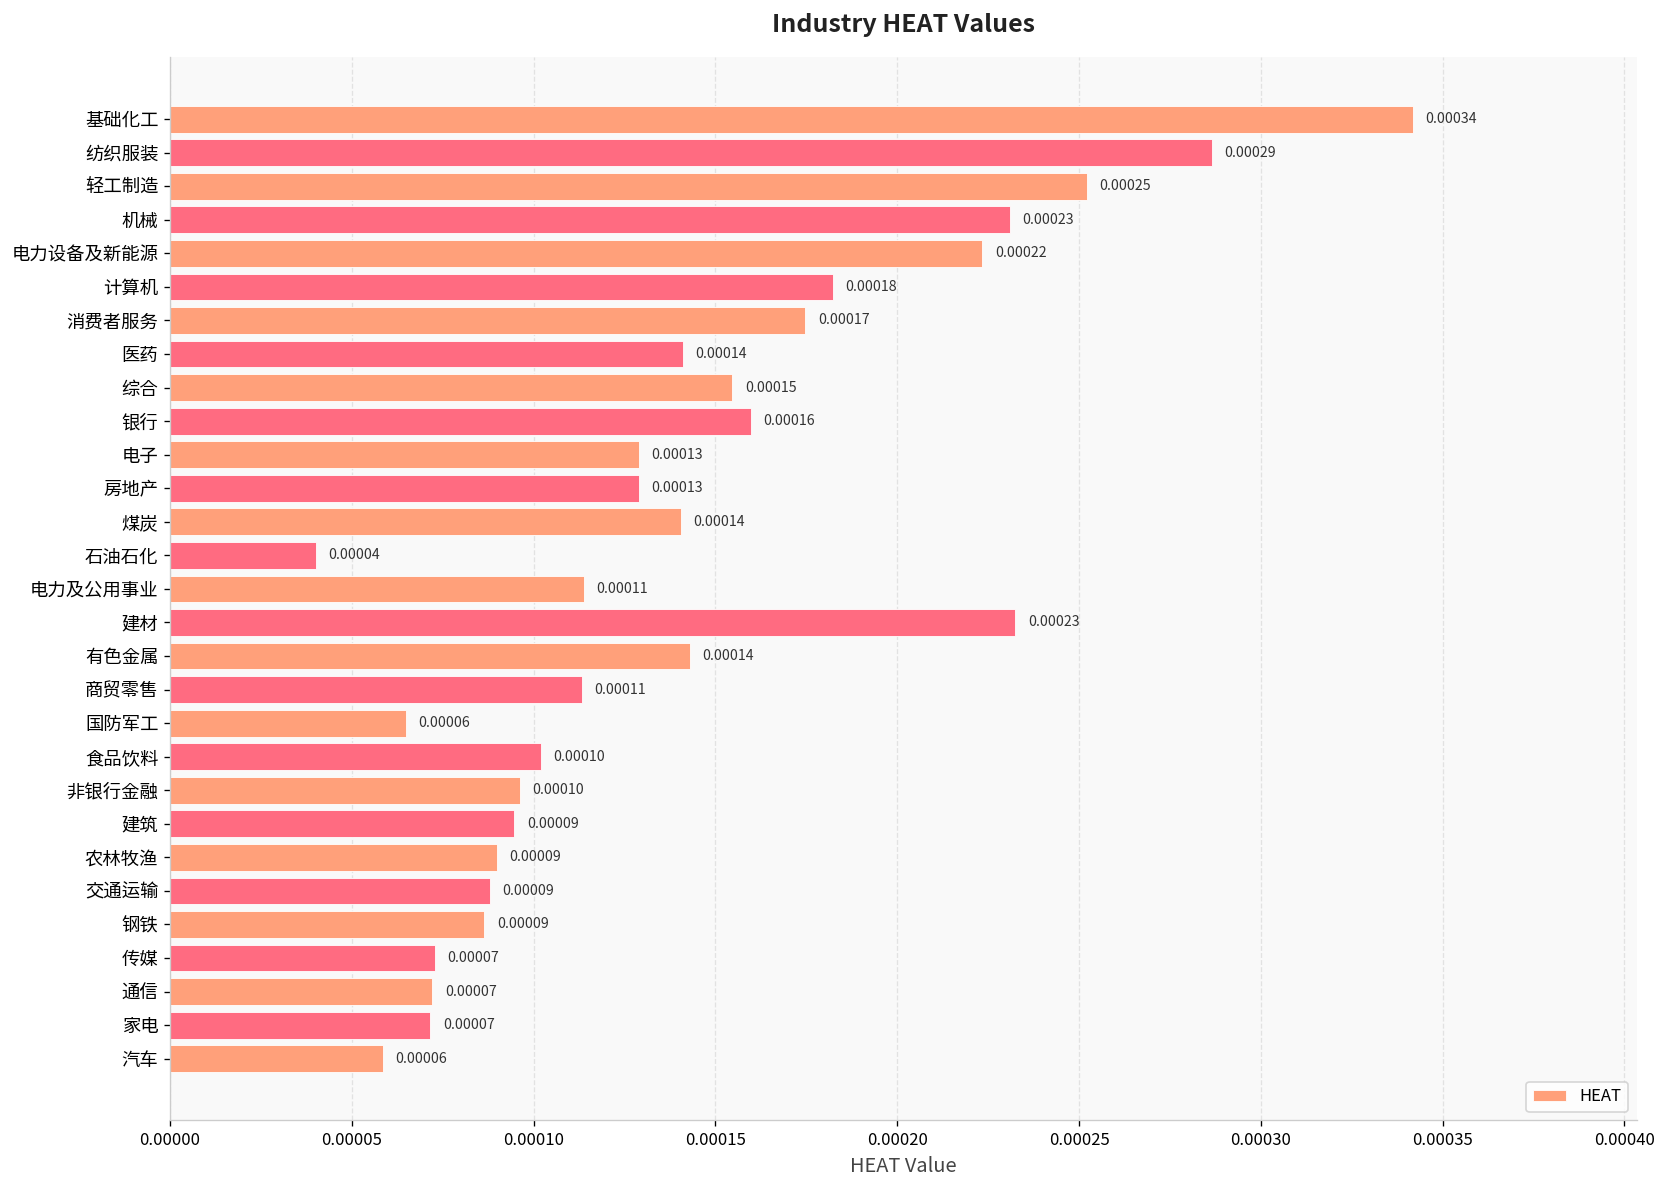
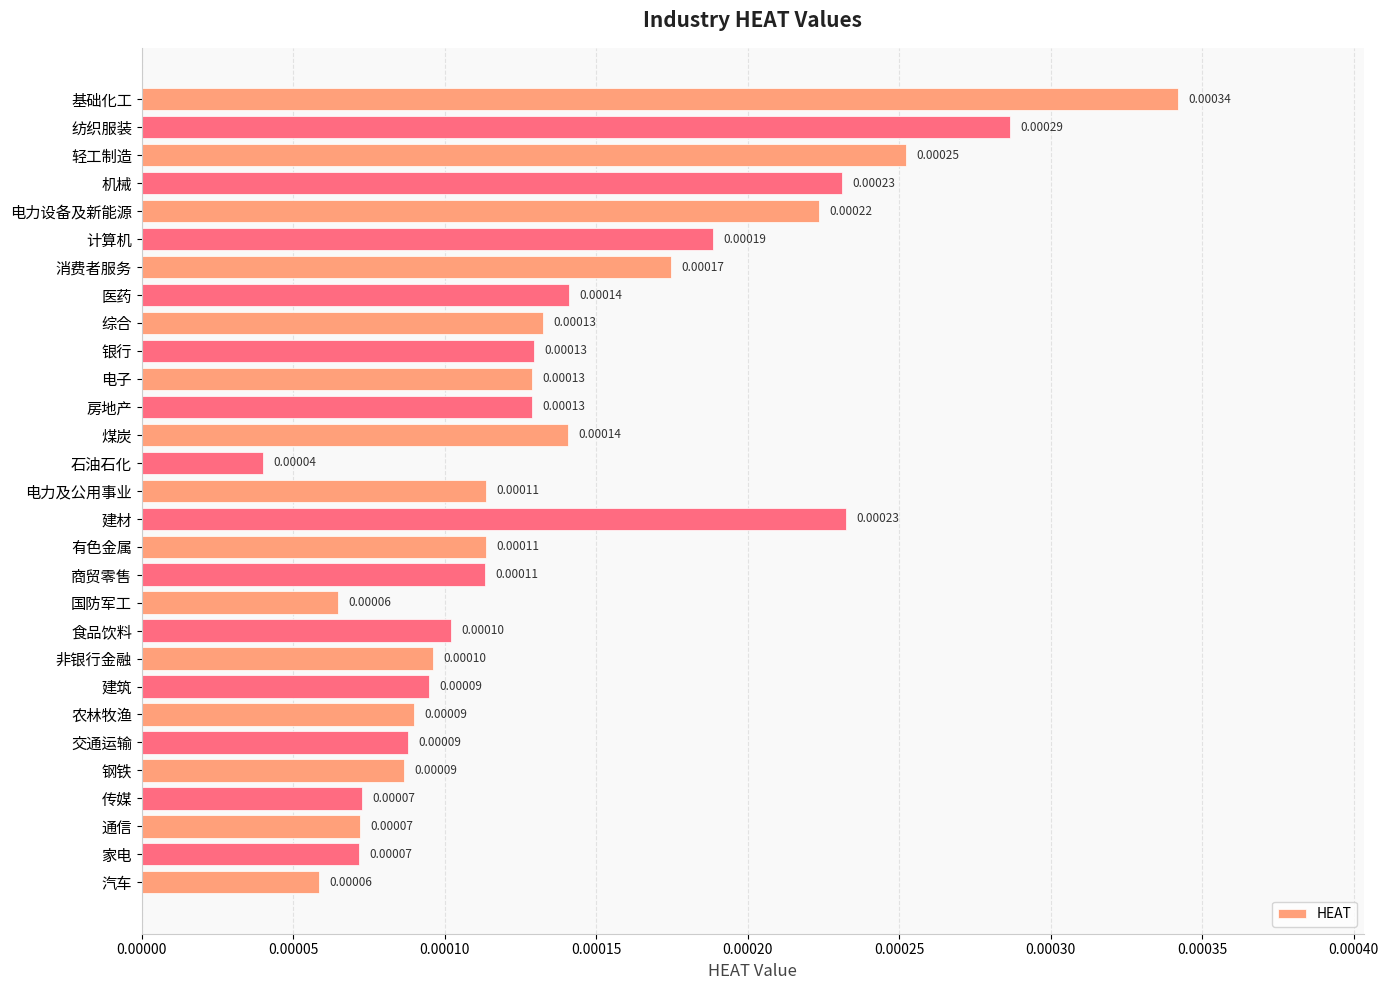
  {
    "基础化工": 0.00034,
    "纺织服装": 0.00029,
    "轻工制造": 0.00025,
    "机械": 0.00023,
    "电力设备及新能源": 0.00022,
-   "计算机": 0.00018,
+   "计算机": 0.00019,
    "消费者服务": 0.00017,
    "医药": 0.00014,
-   "综合": 0.00015,
-   "银行": 0.00016,
+   "综合": 0.00013,
+   "银行": 0.00013,
    "电子": 0.00013,
    "房地产": 0.00013,
    "煤炭": 0.00014,
    "石油石化": 0.00004,
    "电力及公用事业": 0.00011,
    "建材": 0.00023,
-   "有色金属": 0.00014,
+   "有色金属": 0.00011,
    "商贸零售": 0.00011,
    "国防军工": 0.00006,
    "食品饮料": 0.00010,
    "非银行金融": 0.00010,
    "建筑": 0.00009,
    "农林牧渔": 0.00009,
    "交通运输": 0.00009,
    "钢铁": 0.00009,
    "传媒": 0.00007,
    "通信": 0.00007,
    "家电": 0.00007,
    "汽车": 0.00006
  }
